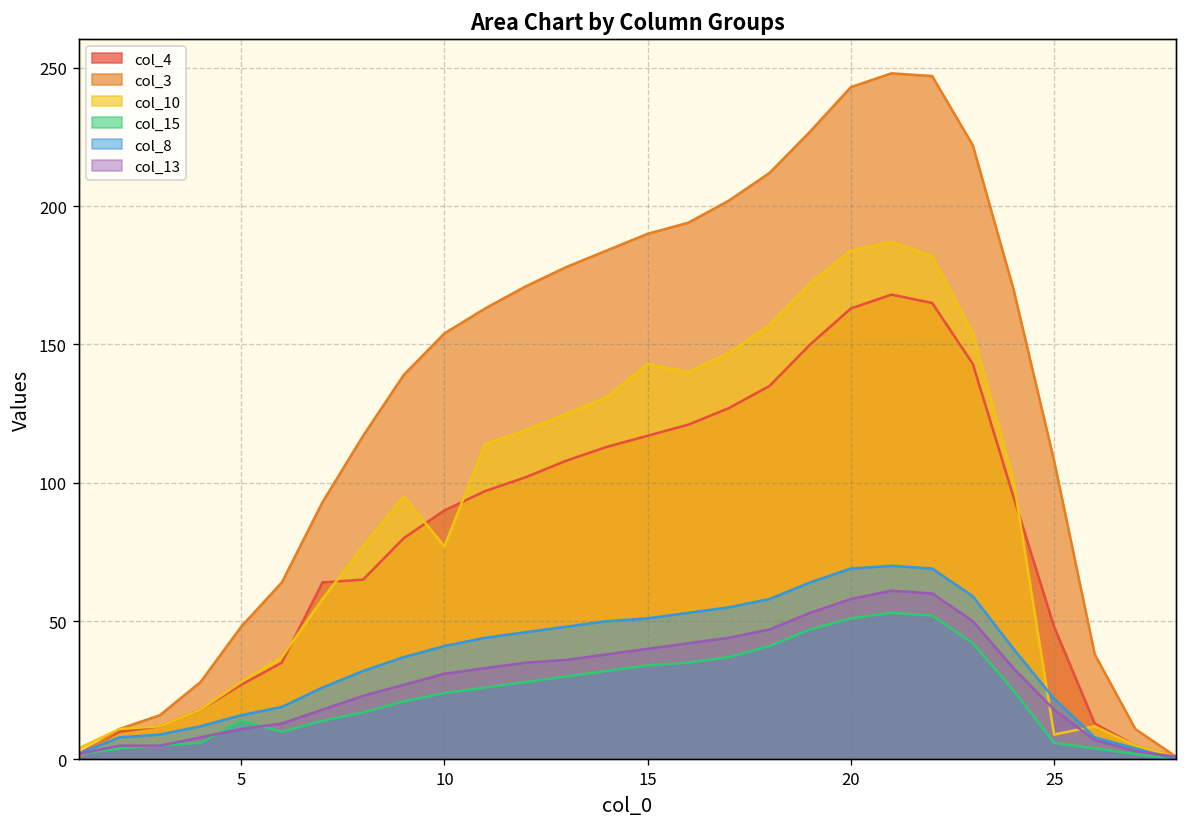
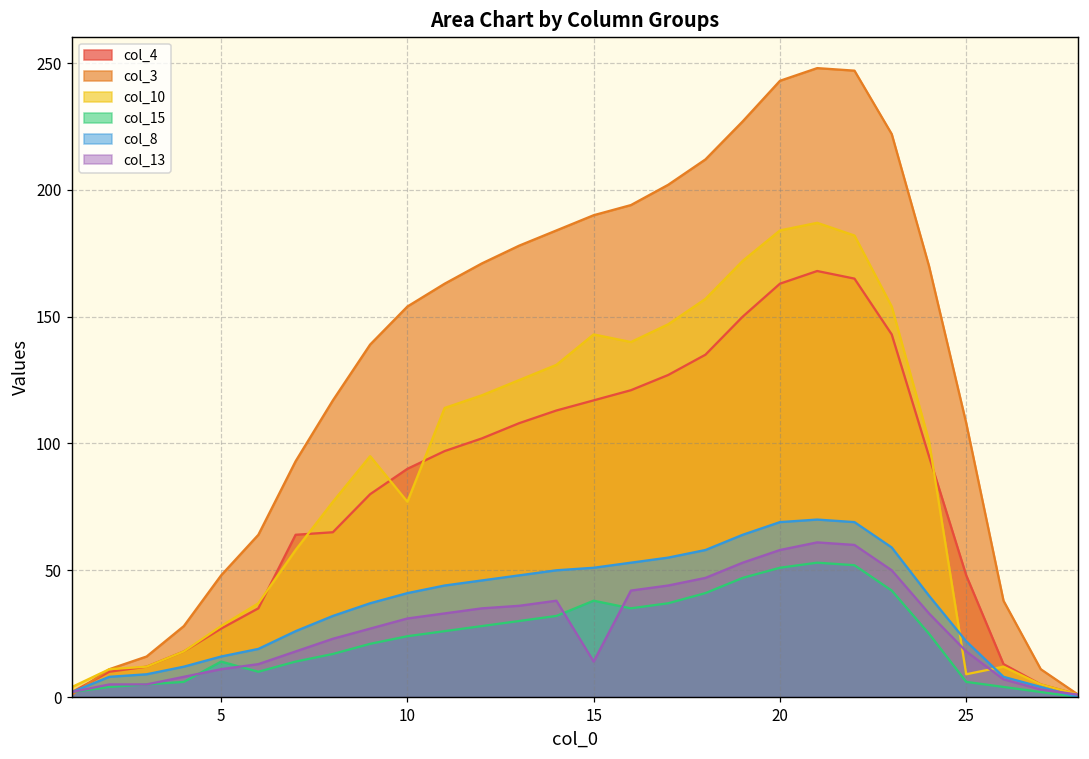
  {
    "col_10": {
      "10": 77,
      "15": 143,
      "20": 184,
      "25": 9
    },
    "col_15": {
      "5": 14,
      "10": 24,
-     "15": 34,
+     "15": 38,
      "20": 51,
      "25": 6
    },
    "col_8": {
      "5": 16,
      "10": 41,
      "15": 51,
      "20": 69,
      "25": 22
    },
    "col_13": {
      "5": 11,
      "10": 31,
-     "15": 40,
+     "15": 14,
      "20": 58,
      "25": 18
    }
  }
